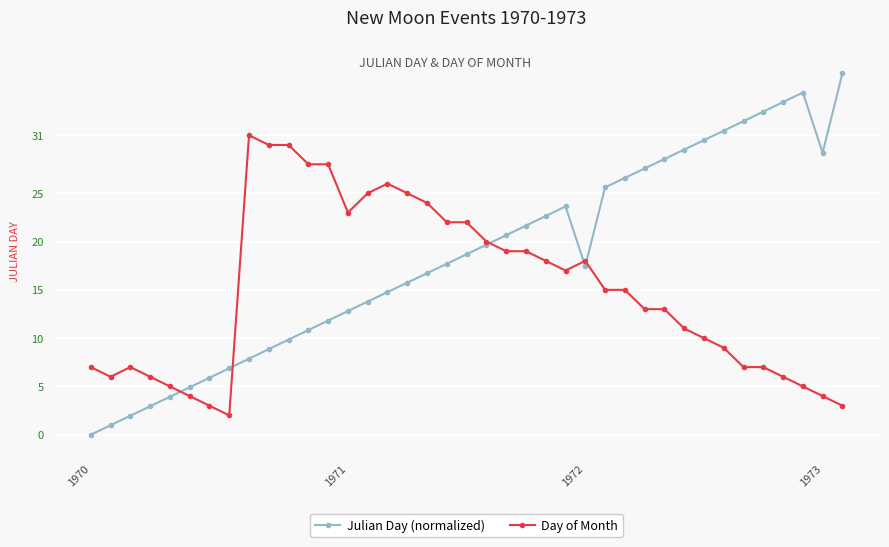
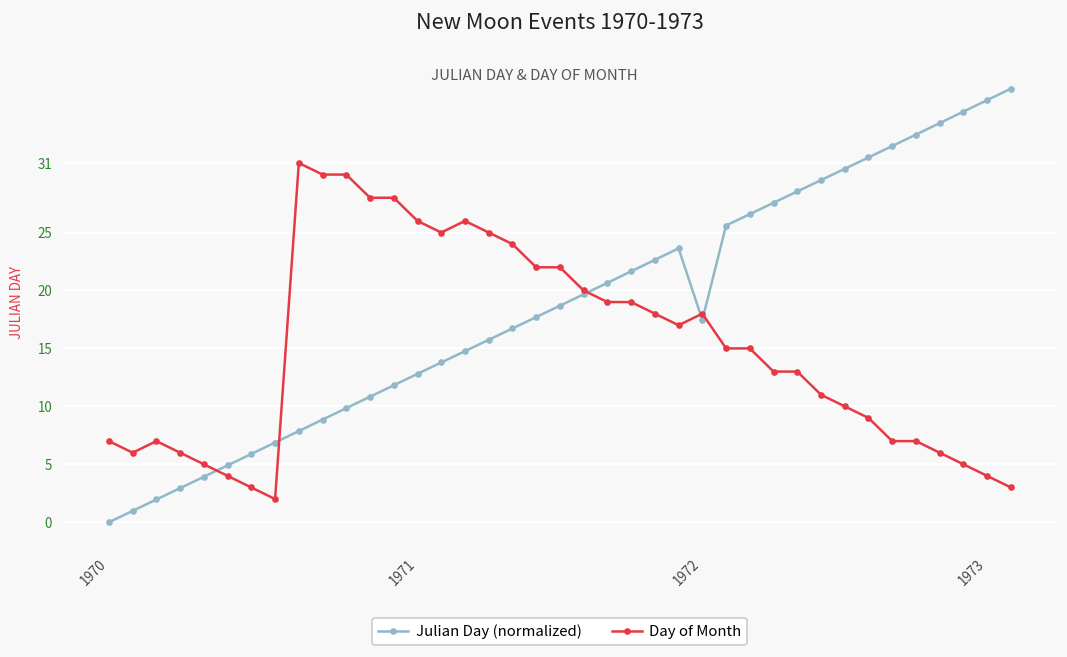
  {
    "Julian Day (normalized)": {
      "1970": 0,
      "1971": 13,
      "1972": 17,
-     "1973": 29
+     "1973": 36
    },
    "Day of Month": {
      "1970": 7,
-     "1971": 23,
+     "1971": 26,
      "1972": 18,
      "1973": 4
    }
  }
